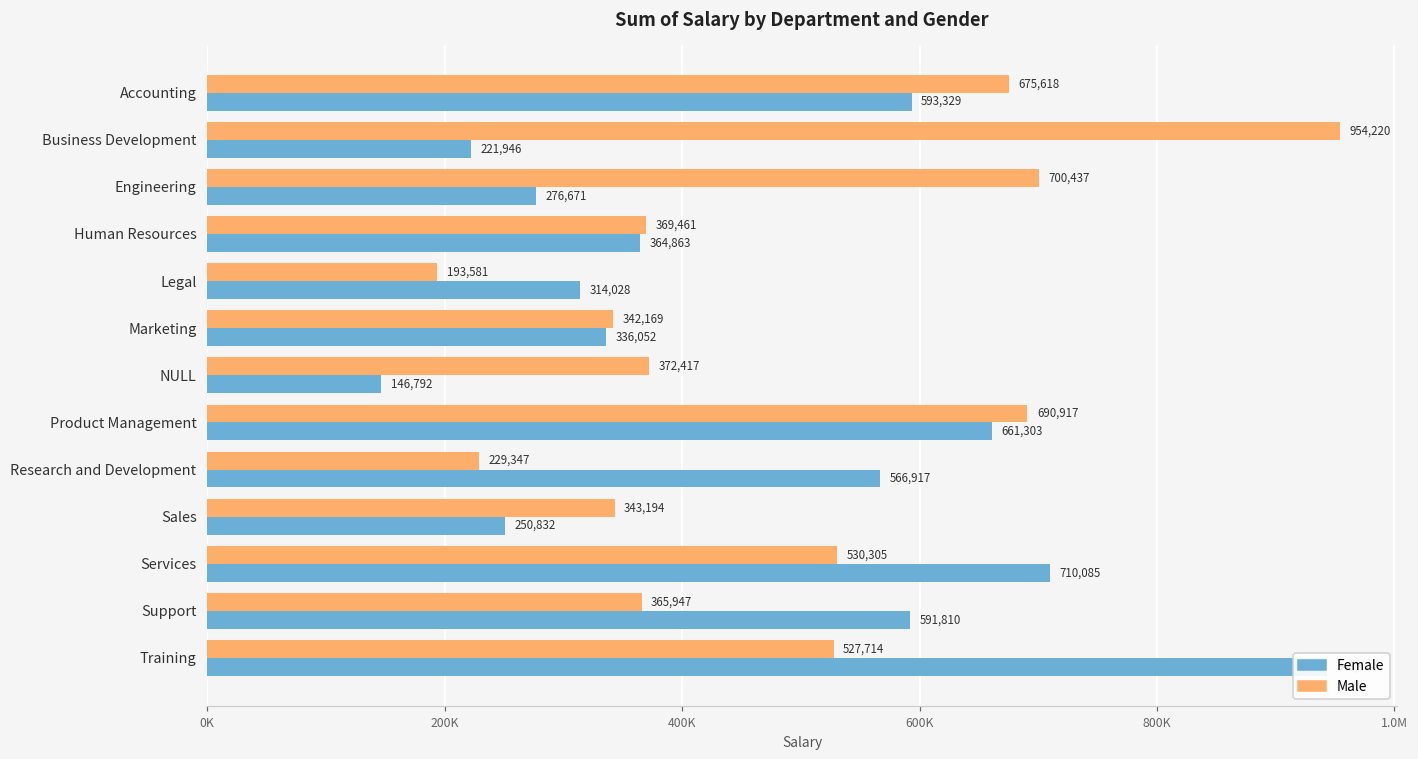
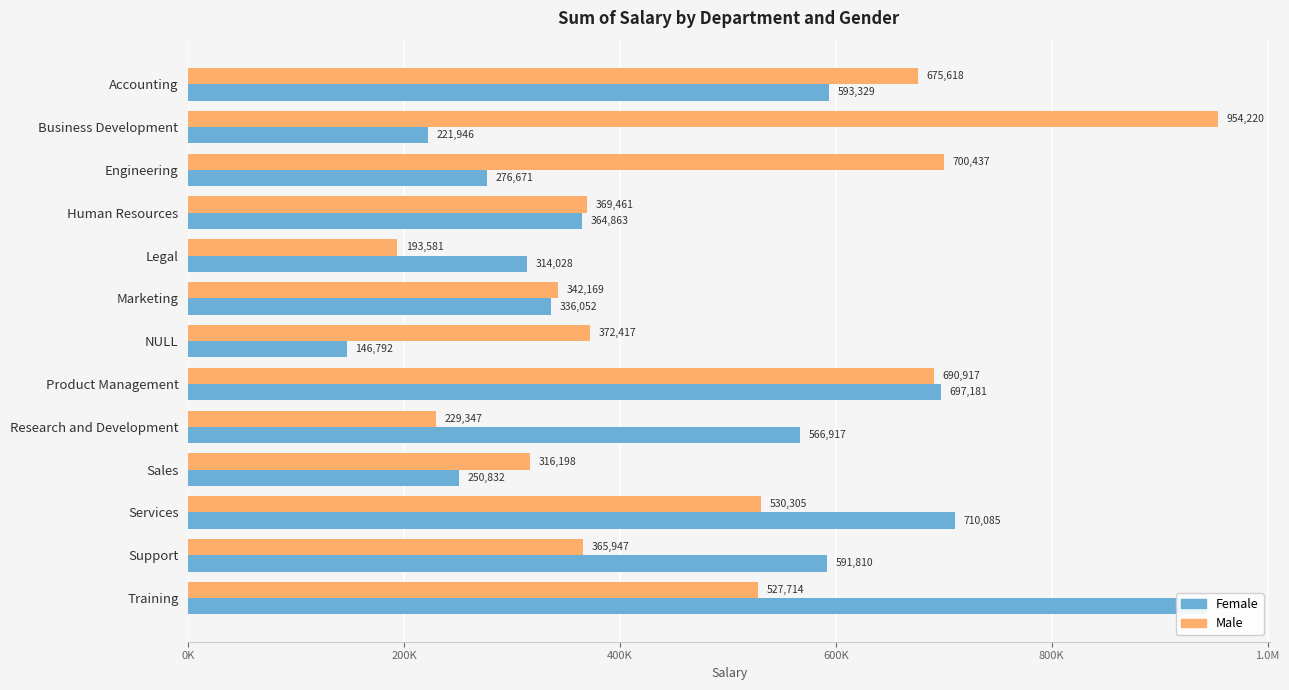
  {
    "Female": {
      "Accounting": "593,329",
      "Business Development": "221,946",
      "Engineering": "276,671",
      "Human Resources": "364,863",
      "Legal": "314,028",
      "Marketing": "336,052",
      "NULL": "146,792",
-     "Product Management": "661,303",
+     "Product Management": "697,181",
      "Research and Development": "566,917",
      "Sales": "250,832",
      "Services": "710,085",
      "Support": "591,810"
    },
    "Male": {
      "Accounting": "675,618",
      "Business Development": "954,220",
      "Engineering": "700,437",
      "Human Resources": "369,461",
      "Legal": "193,581",
      "Marketing": "342,169",
      "NULL": "372,417",
      "Product Management": "690,917",
      "Research and Development": "229,347",
-     "Sales": "343,194",
+     "Sales": "316,198",
      "Services": "530,305",
      "Support": "365,947",
      "Training": "527,714"
    }
  }
